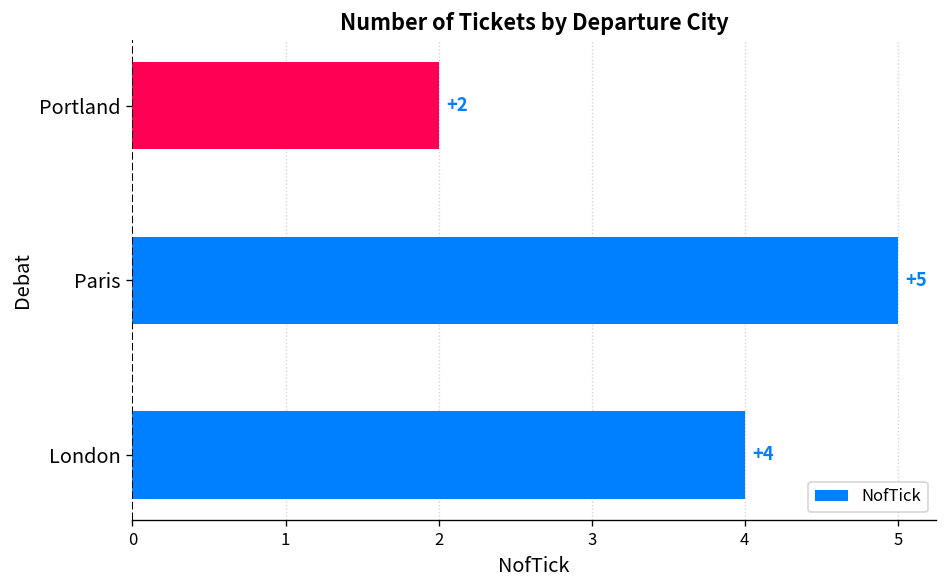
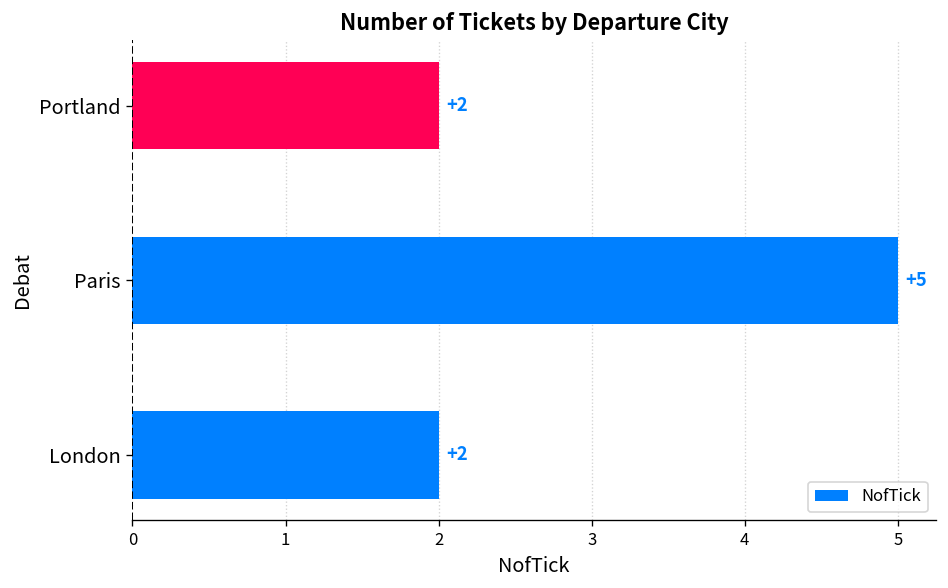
  {
    "Portland": "+2",
    "Paris": "+5",
-   "London": "+4"
+   "London": "+2"
  }
